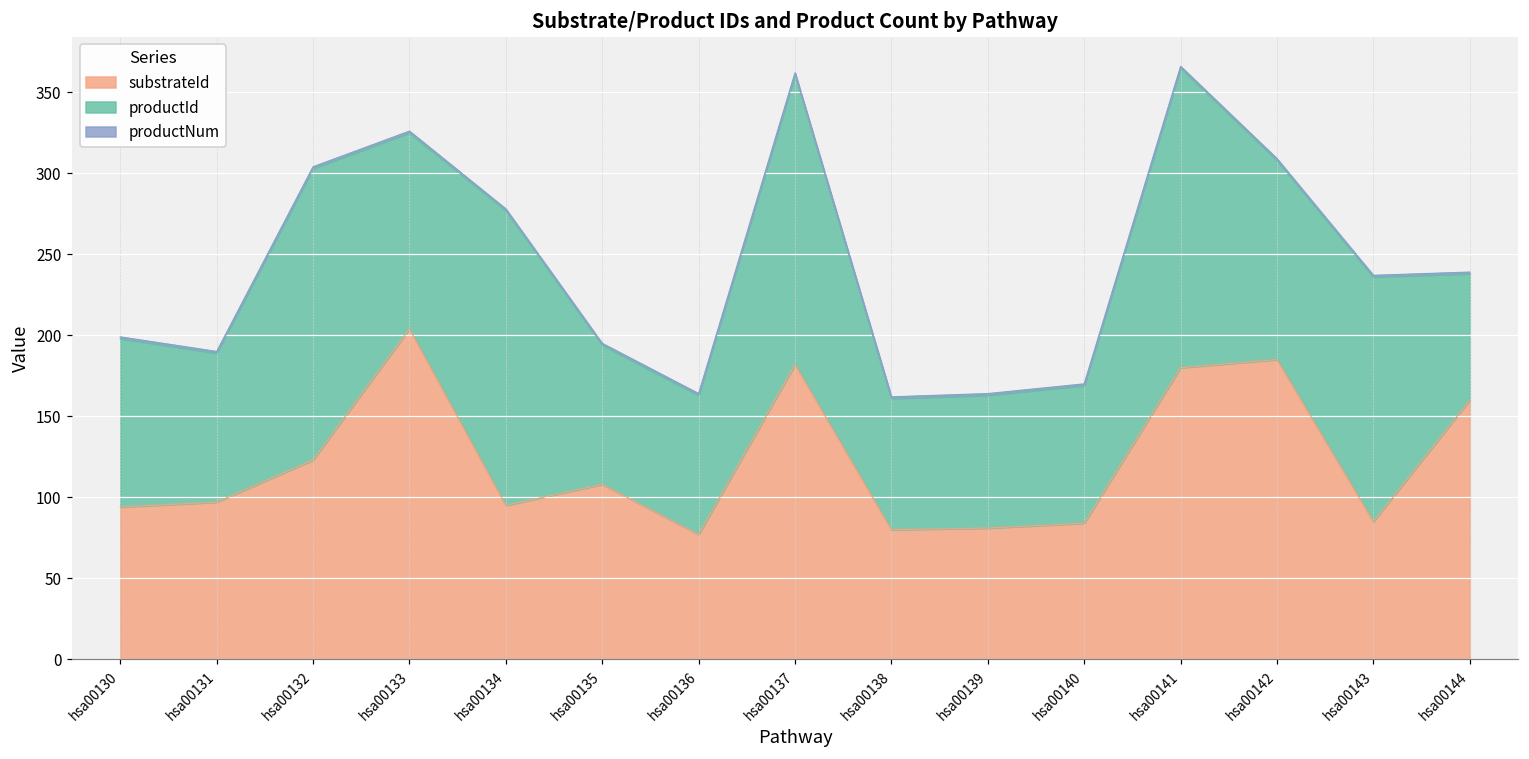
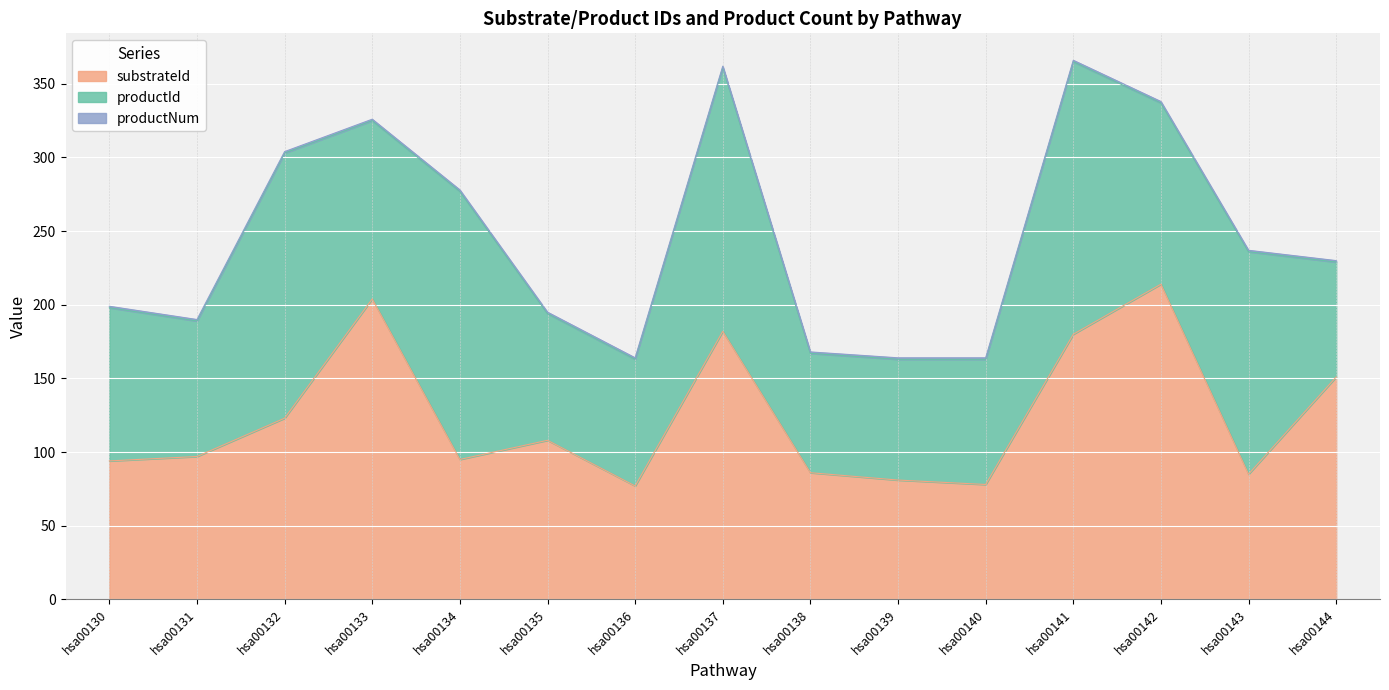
  {
    "substrateId": {
      "hsa00130": 94,
      "hsa00131": 97,
      "hsa00132": 123,
      "hsa00133": 204,
      "hsa00134": 95,
      "hsa00135": 108,
      "hsa00136": 77,
      "hsa00137": 182,
-     "hsa00138": 80,
+     "hsa00138": 86,
      "hsa00139": 81,
-     "hsa00140": 84,
+     "hsa00140": 78,
      "hsa00141": 180,
-     "hsa00142": 185,
+     "hsa00142": 214,
      "hsa00143": 85,
-     "hsa00144": 160
+     "hsa00144": 151
    }
  }
